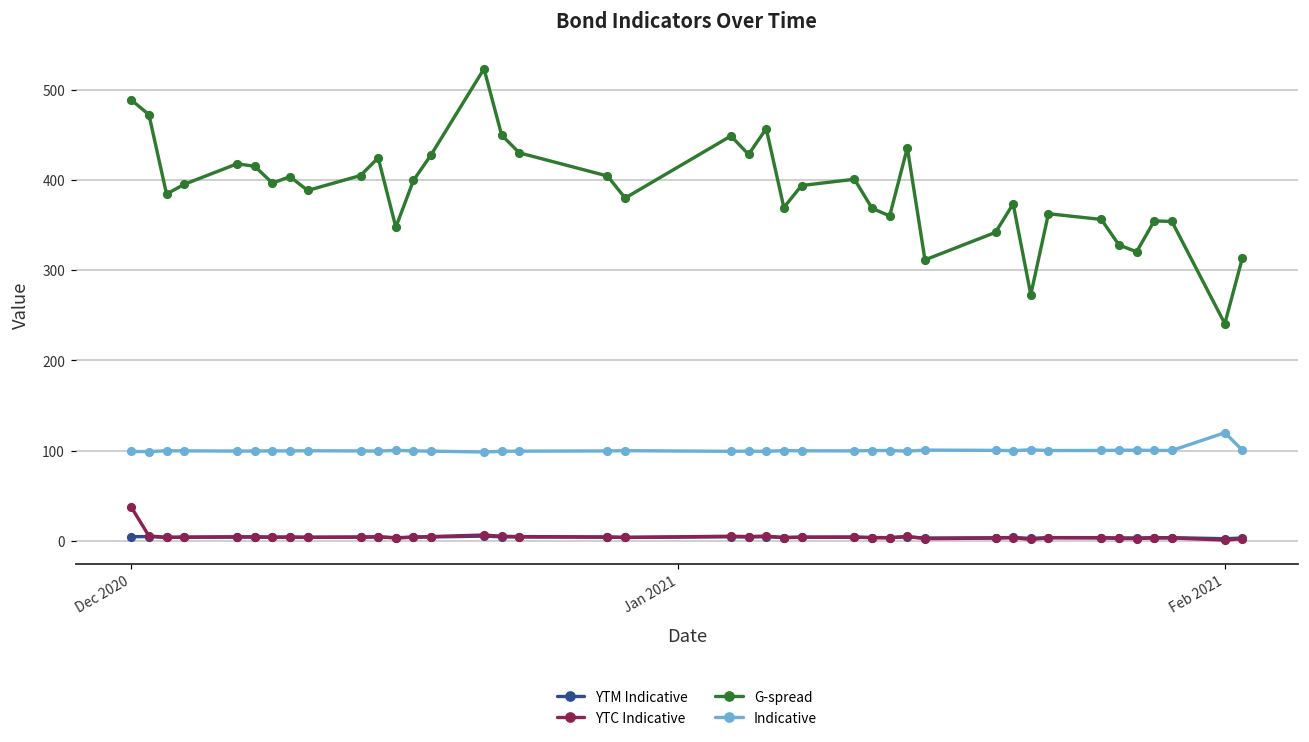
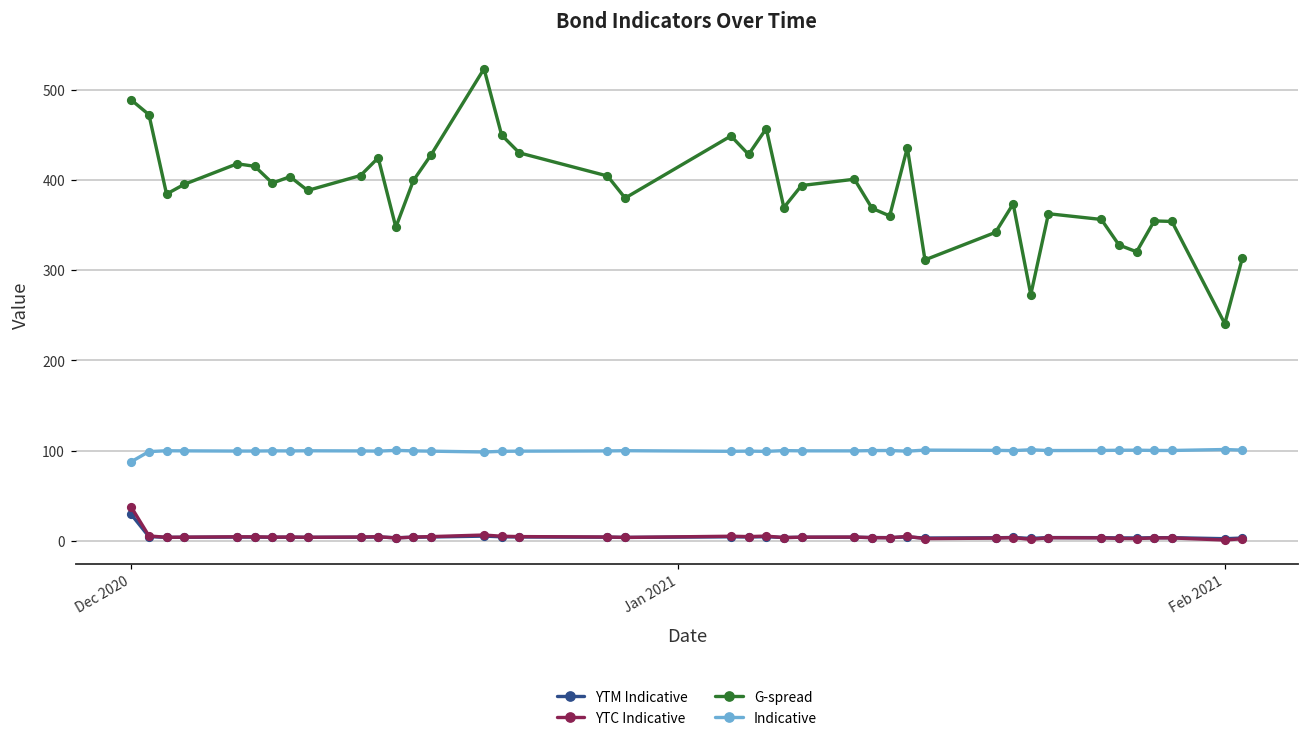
  {
    "YTM Indicative": {
-     "Dec 2020": 0
+     "Dec 2020": 30
    },
    "YTC Indicative": {
      "Dec 2020": 40
    },
    "G-spread": {
      "Dec 2020": 490,
      "Feb 2021": 240
    },
    "Indicative": {
-     "Dec 2020": 100,
-     "Feb 2021": 120
+     "Dec 2020": 90,
+     "Feb 2021": 100
    }
  }
